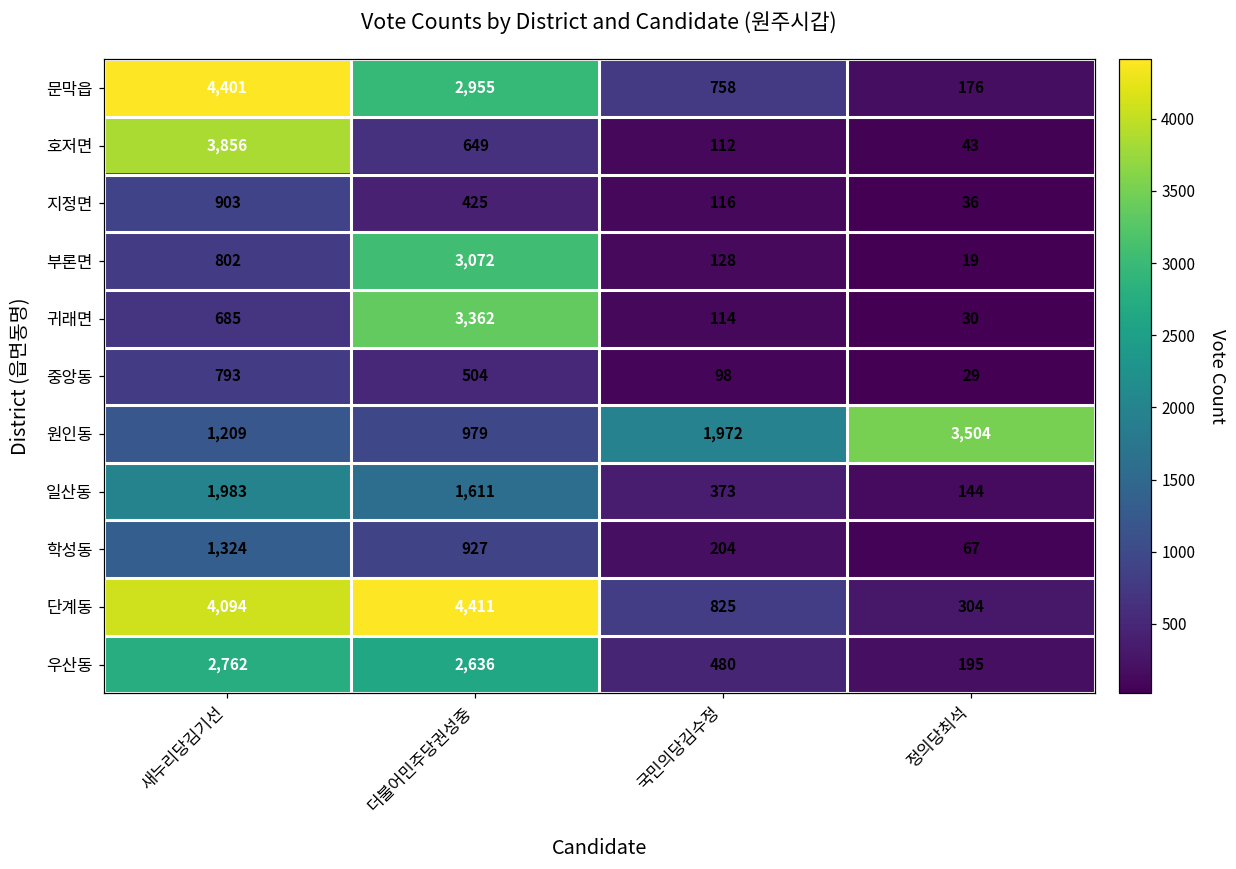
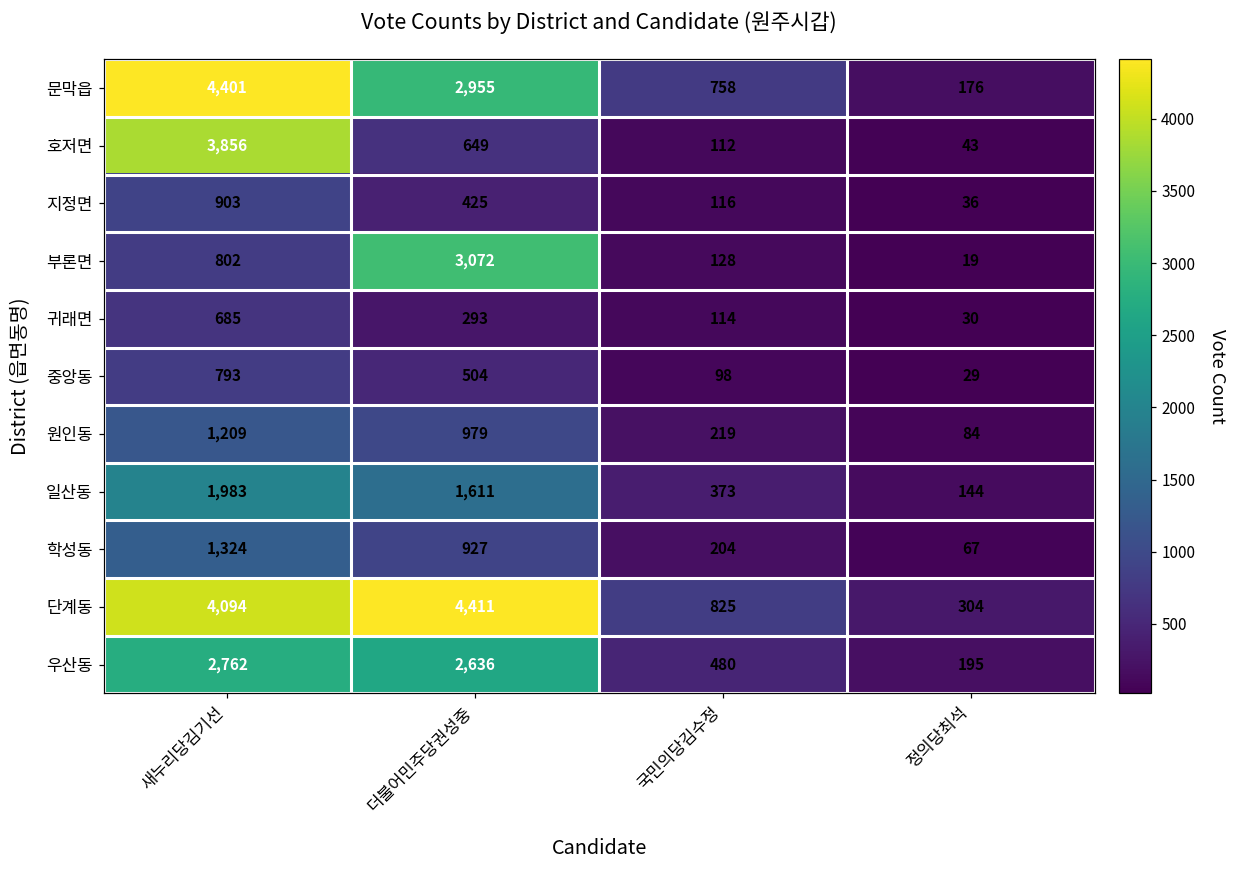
  {
    "문막읍": {
      "새누리당김기선": "4,401",
      "더불어민주당권성중": "2,955",
      "국민의당김수정": "758",
      "정의당최석": "176"
    },
    "호저면": {
      "새누리당김기선": "3,856",
      "더불어민주당권성중": "649",
      "국민의당김수정": "112",
      "정의당최석": "43"
    },
    "지정면": {
      "새누리당김기선": "903",
      "더불어민주당권성중": "425",
      "국민의당김수정": "116",
      "정의당최석": "36"
    },
    "부론면": {
      "새누리당김기선": "802",
      "더불어민주당권성중": "3,072",
      "국민의당김수정": "128",
      "정의당최석": "19"
    },
    "귀래면": {
      "새누리당김기선": "685",
-     "더불어민주당권성중": "3,362",
+     "더불어민주당권성중": "293",
      "국민의당김수정": "114",
      "정의당최석": "30"
    },
    "중앙동": {
      "새누리당김기선": "793",
      "더불어민주당권성중": "504",
      "국민의당김수정": "98",
      "정의당최석": "29"
    },
    "원인동": {
      "새누리당김기선": "1,209",
      "더불어민주당권성중": "979",
-     "국민의당김수정": "1,972",
-     "정의당최석": "3,504"
+     "국민의당김수정": "219",
+     "정의당최석": "84"
    },
    "일산동": {
      "새누리당김기선": "1,983",
      "더불어민주당권성중": "1,611",
      "국민의당김수정": "373",
      "정의당최석": "144"
    },
    "학성동": {
      "새누리당김기선": "1,324",
      "더불어민주당권성중": "927",
      "국민의당김수정": "204",
      "정의당최석": "67"
    },
    "단계동": {
      "새누리당김기선": "4,094",
      "더불어민주당권성중": "4,411",
      "국민의당김수정": "825",
      "정의당최석": "304"
    },
    "우산동": {
      "새누리당김기선": "2,762",
      "더불어민주당권성중": "2,636",
      "국민의당김수정": "480",
      "정의당최석": "195"
    }
  }
